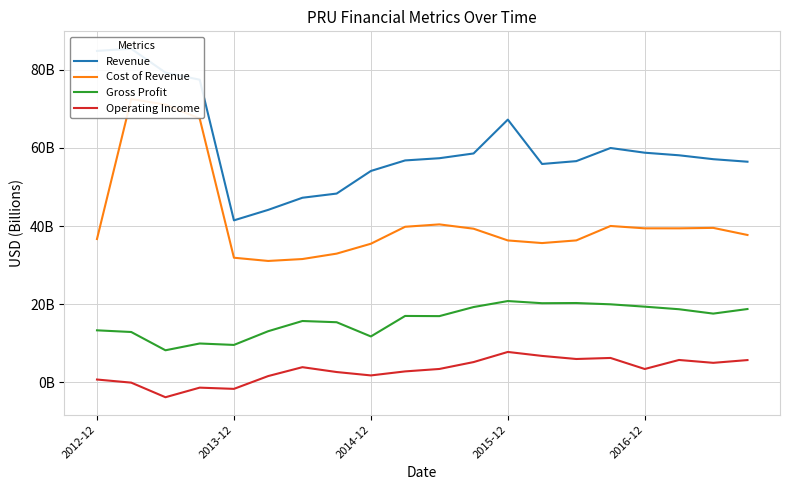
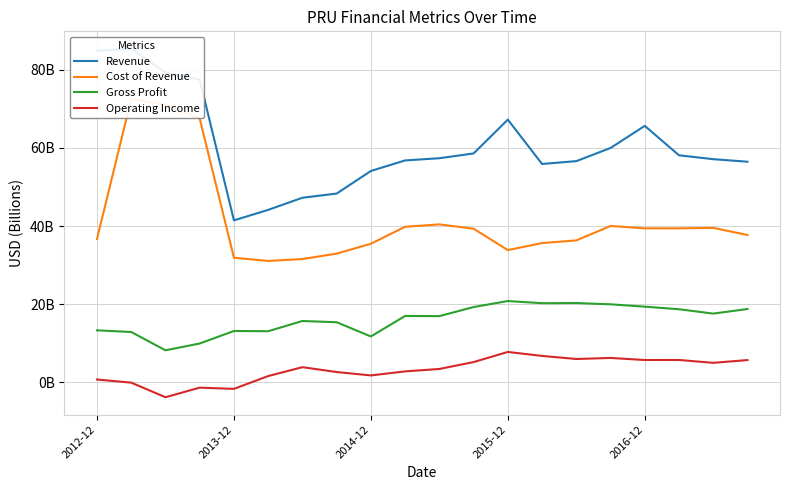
  {
    "Revenue": {
      "2013-12": 41000000000,
      "2014-12": 54000000000,
      "2015-12": 67000000000,
-     "2016-12": 59000000000
+     "2016-12": 66000000000
    },
    "Cost of Revenue": {
      "2012-12": 37000000000,
      "2013-12": 32000000000,
      "2014-12": 35000000000,
-     "2015-12": 36000000000,
+     "2015-12": 34000000000,
      "2016-12": 39000000000
    },
    "Gross Profit": {
      "2012-12": 13000000000,
-     "2013-12": 10000000000,
+     "2013-12": 13000000000,
      "2014-12": 12000000000,
      "2015-12": 21000000000,
      "2016-12": 19000000000
    },
    "Operating Income": {
      "2012-12": 1000000000,
      "2013-12": -2000000000,
      "2014-12": 2000000000,
      "2015-12": 8000000000,
-     "2016-12": 3000000000
+     "2016-12": 6000000000
    }
  }
